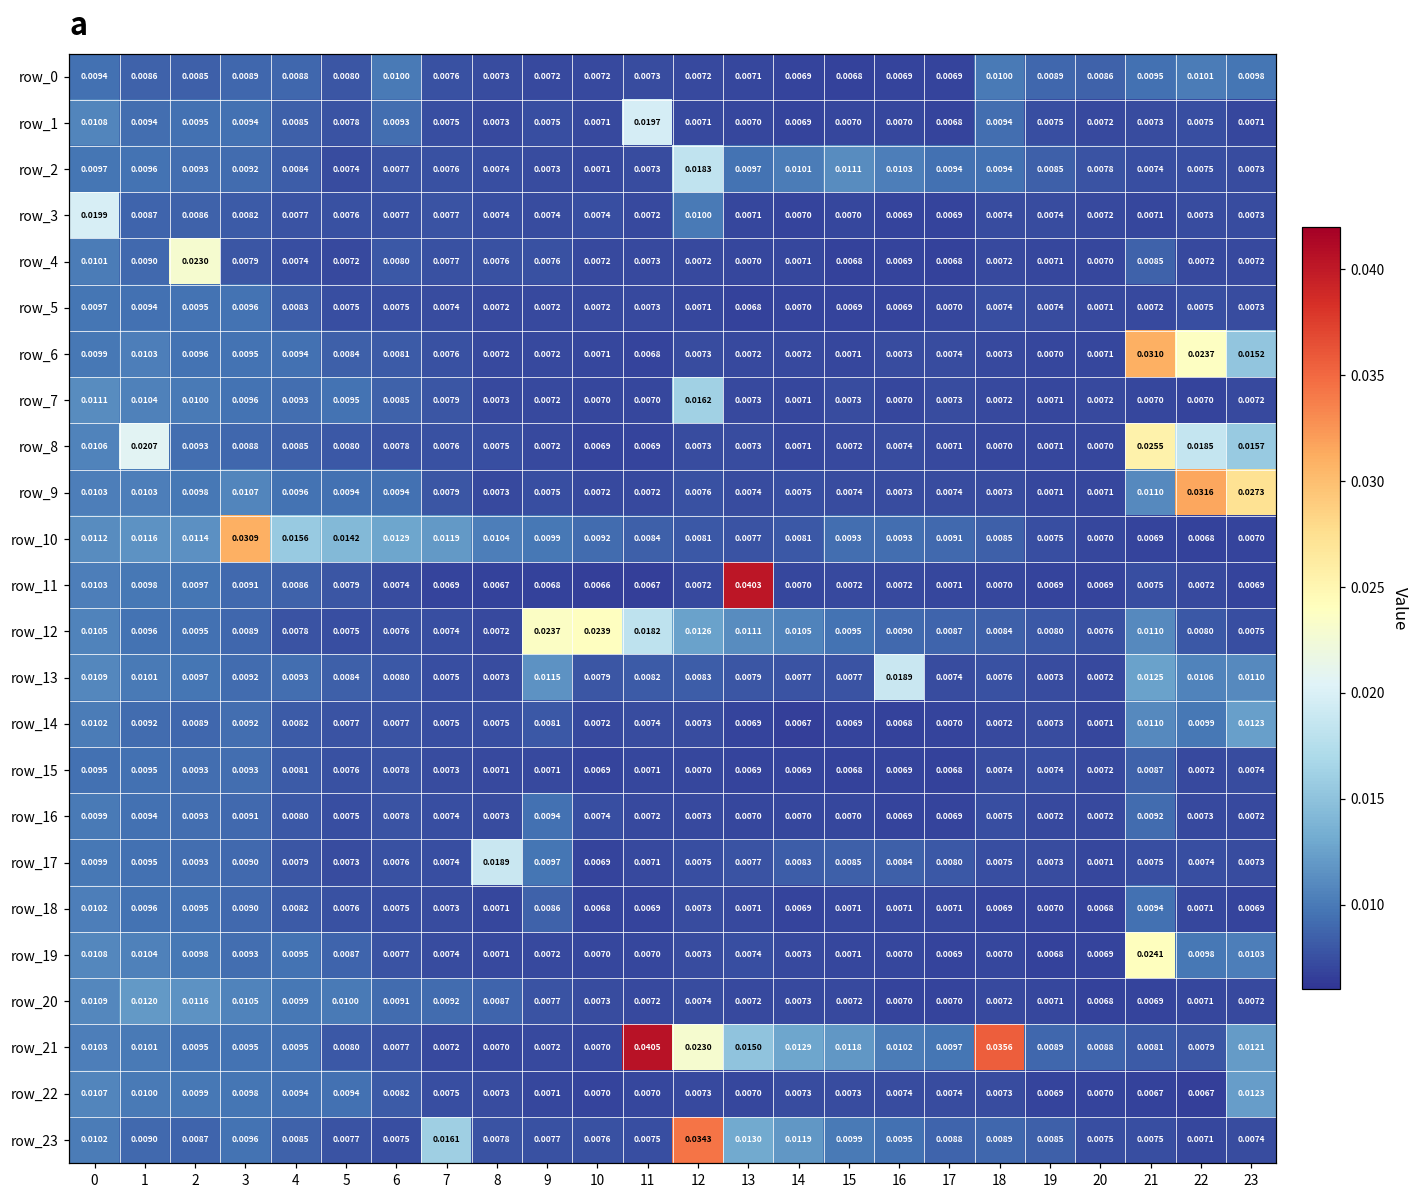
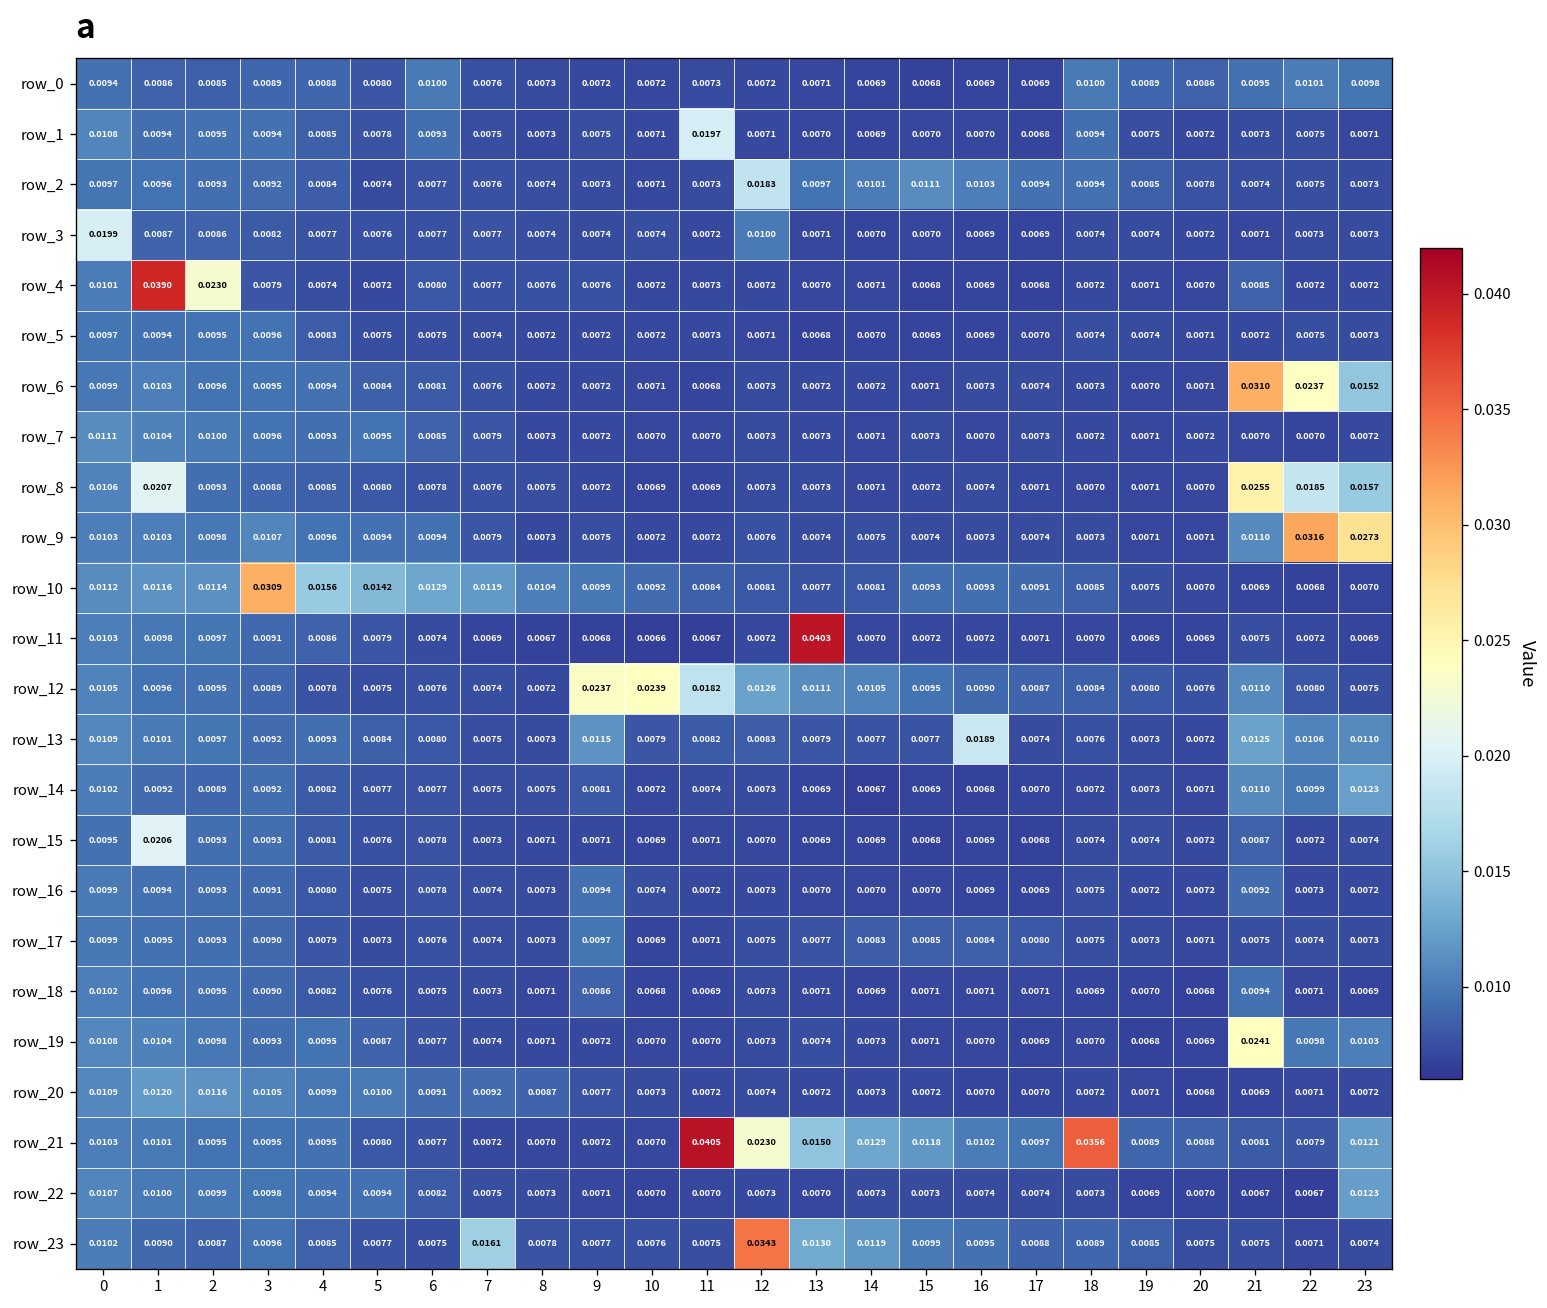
  {
    "row_4": {
      "0": 0.0101,
-     "1": 0.0090,
+     "1": 0.0390,
      "2": 0.0230,
      "3": 0.0079,
      "4": 0.0074,
      "5": 0.0072,
      "6": 0.0080,
      "7": 0.0077,
      "8": 0.0076,
      "9": 0.0076,
      "10": 0.0072,
      "11": 0.0073,
      "12": 0.0072,
      "13": 0.0070,
      "14": 0.0071,
      "15": 0.0068,
      "16": 0.0069,
      "17": 0.0068,
      "18": 0.0072,
      "19": 0.0071,
      "20": 0.0070,
      "21": 0.0085,
      "22": 0.0072,
      "23": 0.0072
    },
    "row_7": {
      "0": 0.0111,
      "1": 0.0104,
      "2": 0.0100,
      "3": 0.0096,
      "4": 0.0093,
      "5": 0.0095,
      "6": 0.0085,
      "7": 0.0079,
      "8": 0.0073,
      "9": 0.0072,
      "10": 0.0070,
      "11": 0.0070,
-     "12": 0.0162,
+     "12": 0.0073,
      "13": 0.0073,
      "14": 0.0071,
      "15": 0.0073,
      "16": 0.0070,
      "17": 0.0073,
      "18": 0.0072,
      "19": 0.0071,
      "20": 0.0072,
      "21": 0.0070,
      "22": 0.0070,
      "23": 0.0072
    },
    "row_15": {
      "0": 0.0095,
-     "1": 0.0095,
+     "1": 0.0206,
      "2": 0.0093,
      "3": 0.0093,
      "4": 0.0081,
      "5": 0.0076,
      "6": 0.0078,
      "7": 0.0073,
      "8": 0.0071,
      "9": 0.0071,
      "10": 0.0069,
      "11": 0.0071,
      "12": 0.0070,
      "13": 0.0069,
      "14": 0.0069,
      "15": 0.0068,
      "16": 0.0069,
      "17": 0.0068,
      "18": 0.0074,
      "19": 0.0074,
      "20": 0.0072,
      "21": 0.0087,
      "22": 0.0072,
      "23": 0.0074
    },
    "row_17": {
      "0": 0.0099,
      "1": 0.0095,
      "2": 0.0093,
      "3": 0.0090,
      "4": 0.0079,
      "5": 0.0073,
      "6": 0.0076,
      "7": 0.0074,
-     "8": 0.0189,
+     "8": 0.0073,
      "9": 0.0097,
      "10": 0.0069,
      "11": 0.0071,
      "12": 0.0075,
      "13": 0.0077,
      "14": 0.0083,
      "15": 0.0085,
      "16": 0.0084,
      "17": 0.0080,
      "18": 0.0075,
      "19": 0.0073,
      "20": 0.0071,
      "21": 0.0075,
      "22": 0.0074,
      "23": 0.0073
    }
  }
